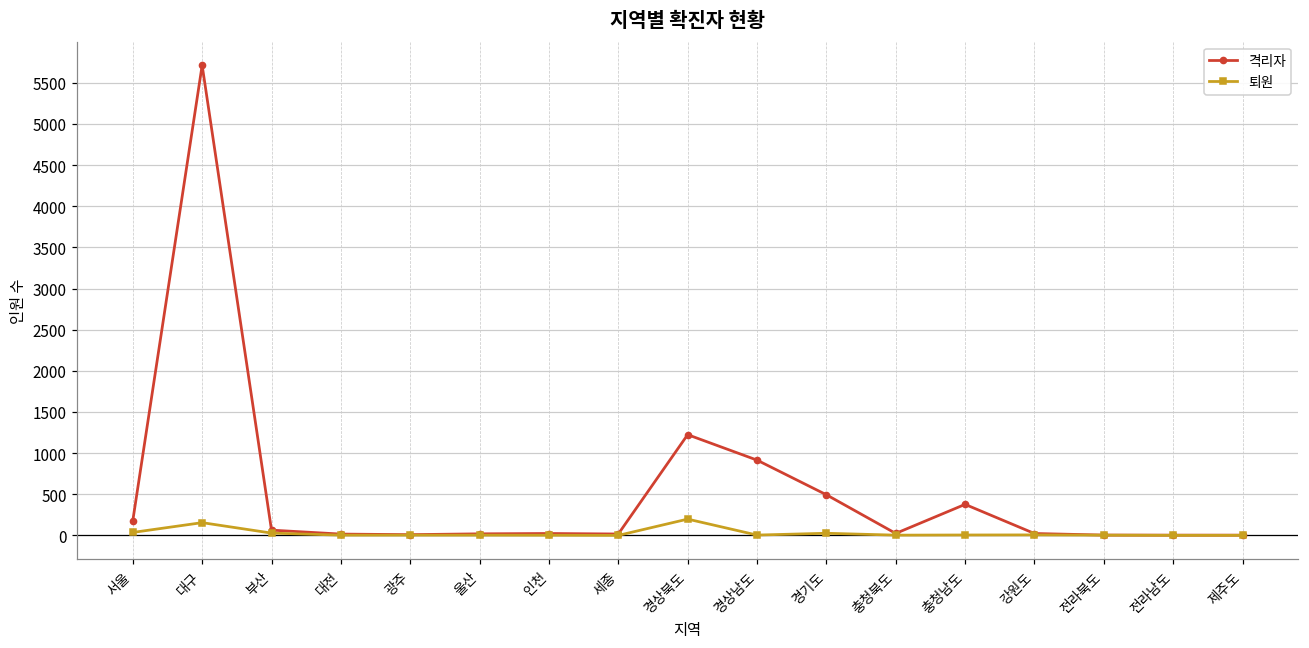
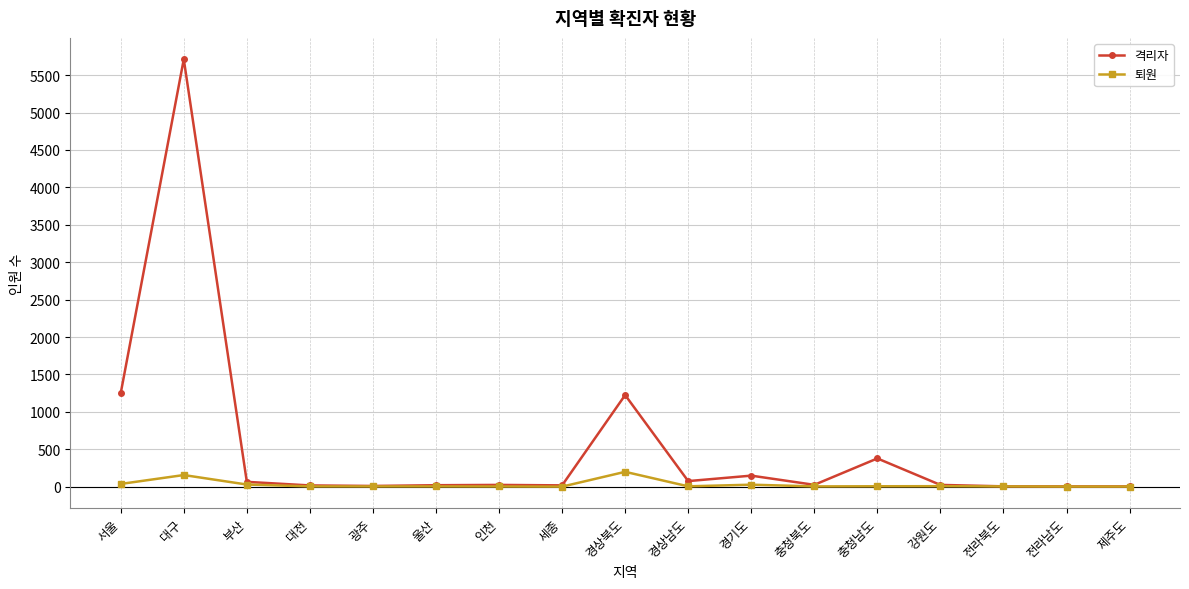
  {
    "격리자": {
-     "서울": 200,
+     "서울": 1200,
      "대구": 5700,
      "부산": 100,
      "경상북도": 1200,
-     "경상남도": 900,
-     "경기도": 500,
+     "경상남도": 100,
+     "경기도": 100,
      "충청남도": 400
    },
    "퇴원": {
      "서울": 0,
      "대구": 200,
      "부산": 0,
      "경상북도": 200,
      "경상남도": 0,
      "경기도": 0,
      "충청남도": 0
    }
  }
